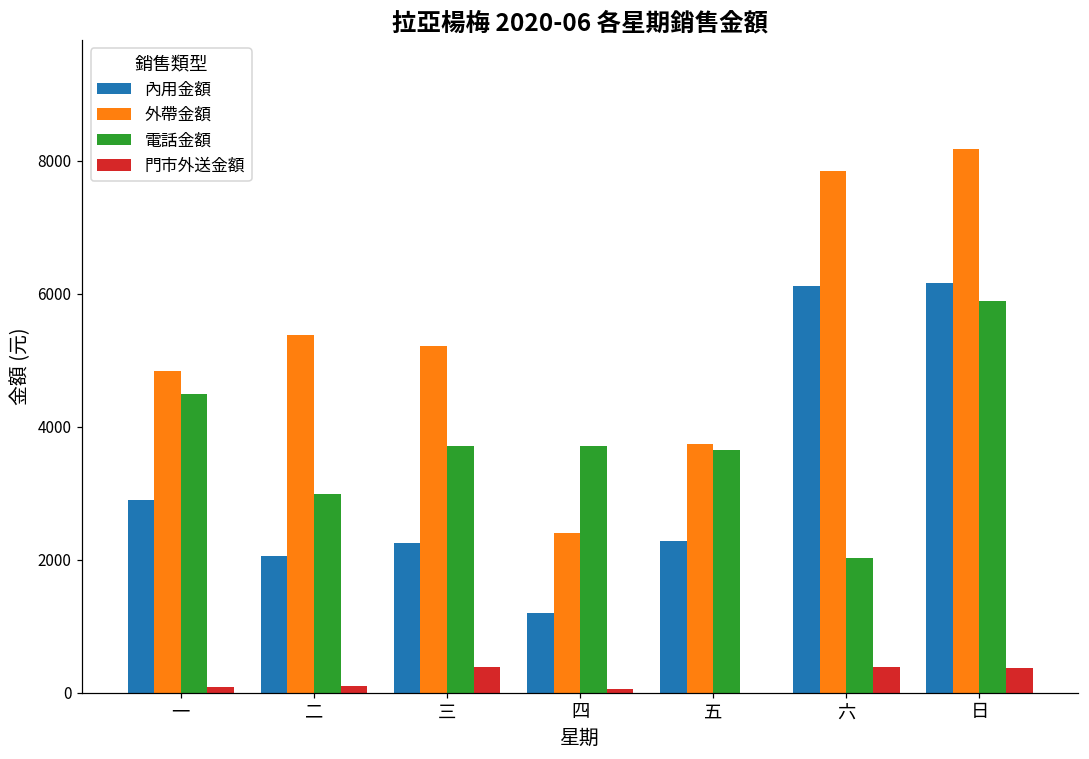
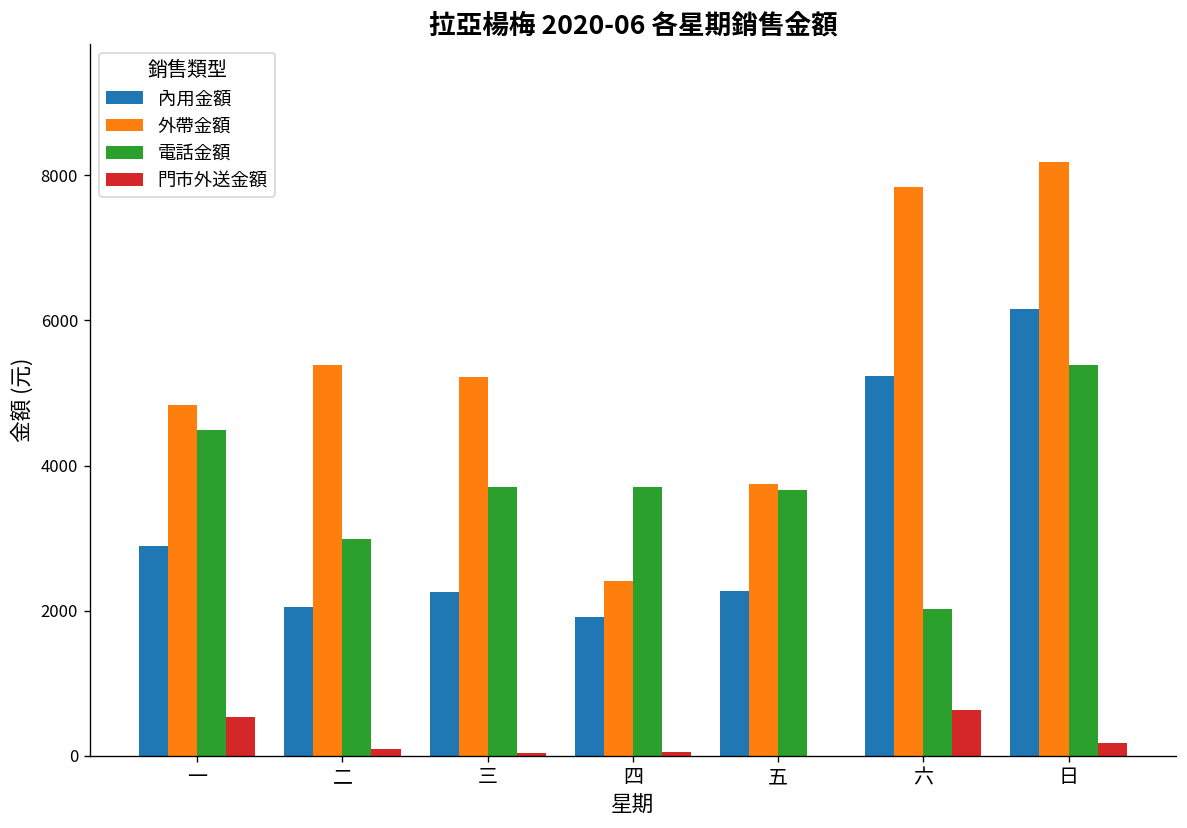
  {
    "內用金額": {
      "一": 2900,
      "二": 2100,
      "三": 2300,
-     "四": 1200,
+     "四": 1900,
      "五": 2300,
-     "六": 6100,
+     "六": 5200,
      "日": 6200
    },
    "外帶金額": {
      "一": 4800,
      "二": 5400,
      "三": 5200,
      "四": 2400,
      "五": 3700,
      "六": 7800,
      "日": 8200
    },
    "電話金額": {
      "一": 4500,
      "二": 3000,
      "三": 3700,
      "四": 3700,
      "五": 3700,
      "六": 2000,
-     "日": 5900
+     "日": 5400
    },
    "門市外送金額": {
-     "一": 100,
+     "一": 500,
      "二": 100,
-     "三": 400,
+     "三": 0,
      "四": 100,
      "五": 0,
-     "六": 400,
-     "日": 400
+     "六": 600,
+     "日": 200
    }
  }
